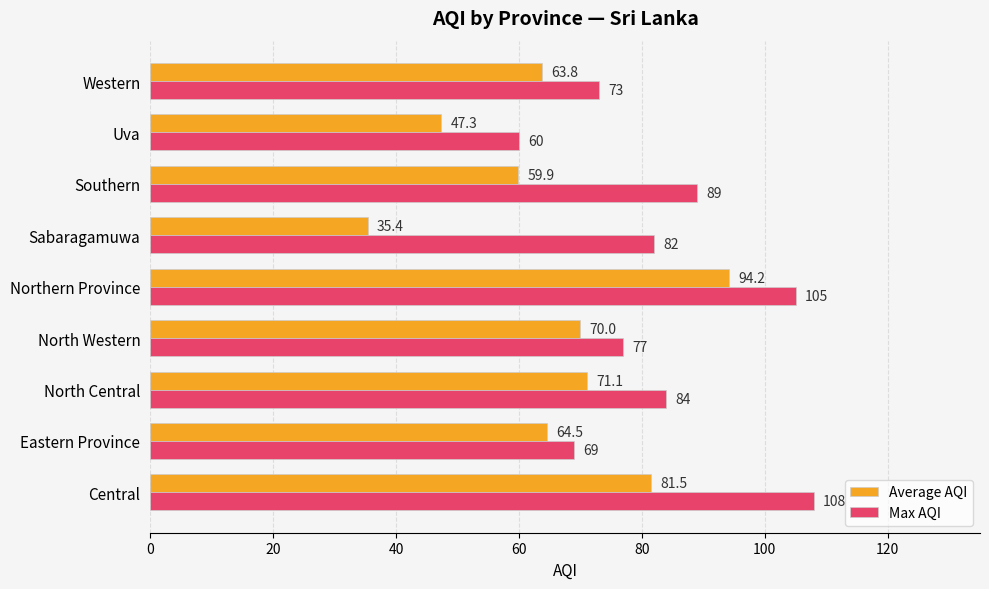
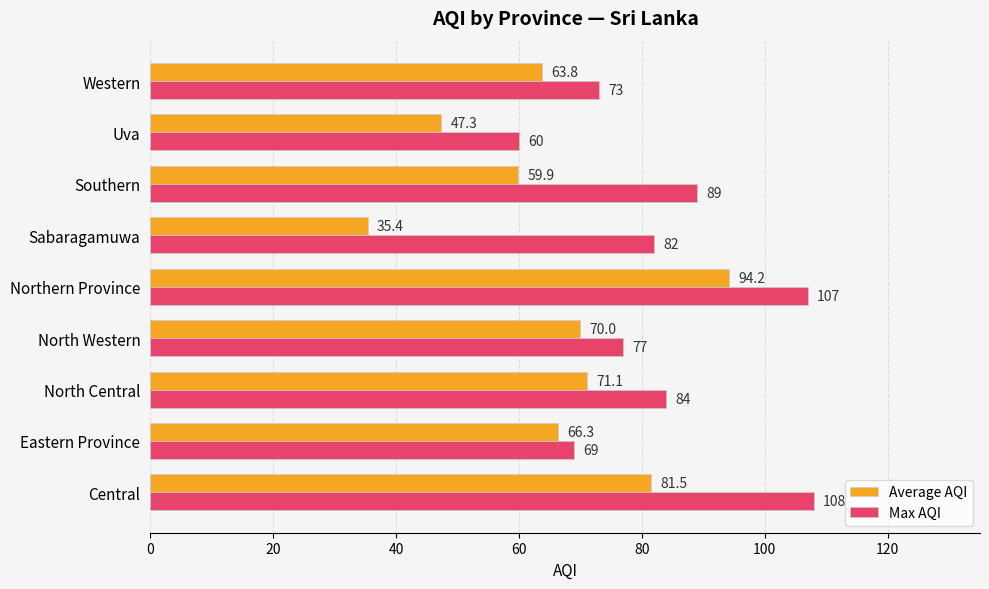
  {
    "Average AQI": {
      "Western": 63.8,
      "Uva": 47.3,
      "Southern": 59.9,
      "Sabaragamuwa": 35.4,
      "Northern Province": 94.2,
      "North Western": 70.0,
      "North Central": 71.1,
-     "Eastern Province": 64.5,
+     "Eastern Province": 66.3,
      "Central": 81.5
    },
    "Max AQI": {
      "Western": 73,
      "Uva": 60,
      "Southern": 89,
      "Sabaragamuwa": 82,
-     "Northern Province": 105,
+     "Northern Province": 107,
      "North Western": 77,
      "North Central": 84,
      "Eastern Province": 69
    }
  }
